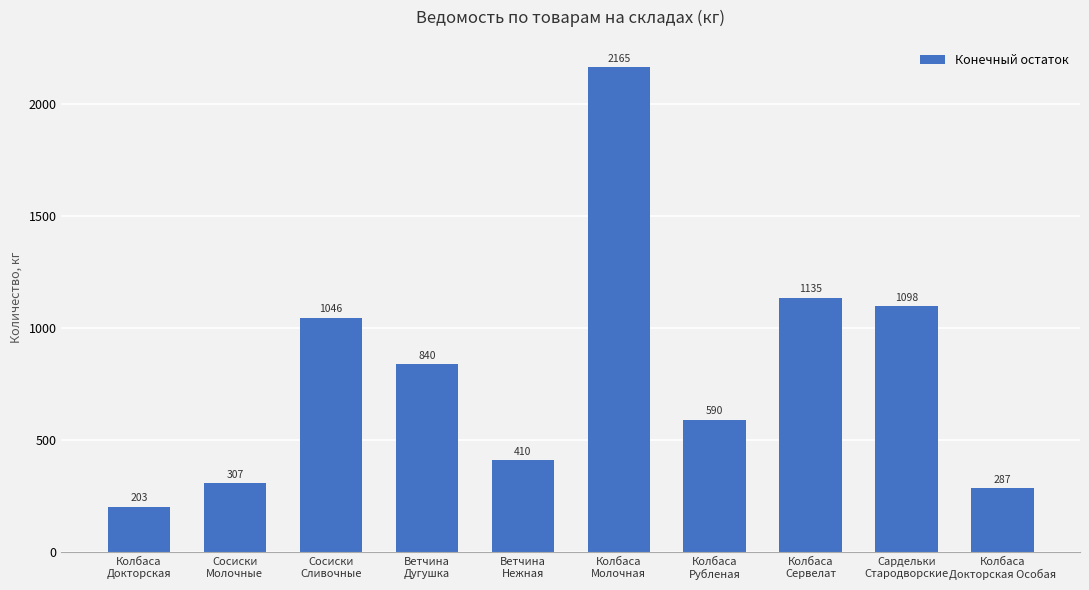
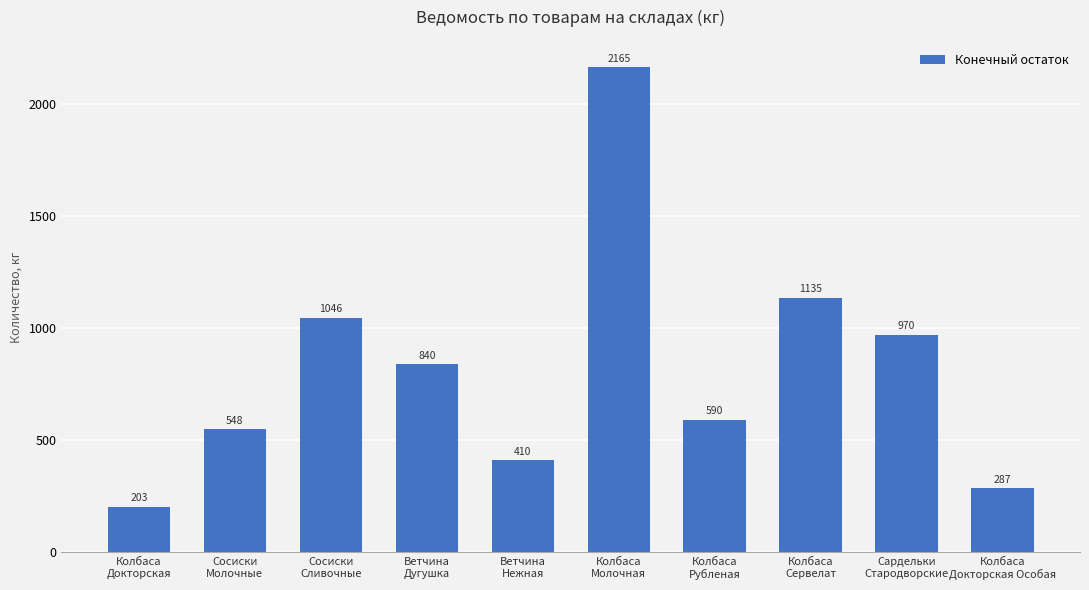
  {
    "Колбаса Докторская": 203,
-   "Сосиски Молочные": 307,
+   "Сосиски Молочные": 548,
    "Сосиски Сливочные": 1046,
    "Ветчина Дугушка": 840,
    "Ветчина Нежная": 410,
    "Колбаса Молочная": 2165,
    "Колбаса Рубленая": 590,
    "Колбаса Сервелат": 1135,
-   "Сардельки Стародворские": 1098,
+   "Сардельки Стародворские": 970,
    "Колбаса Докторская Особая": 287
  }
